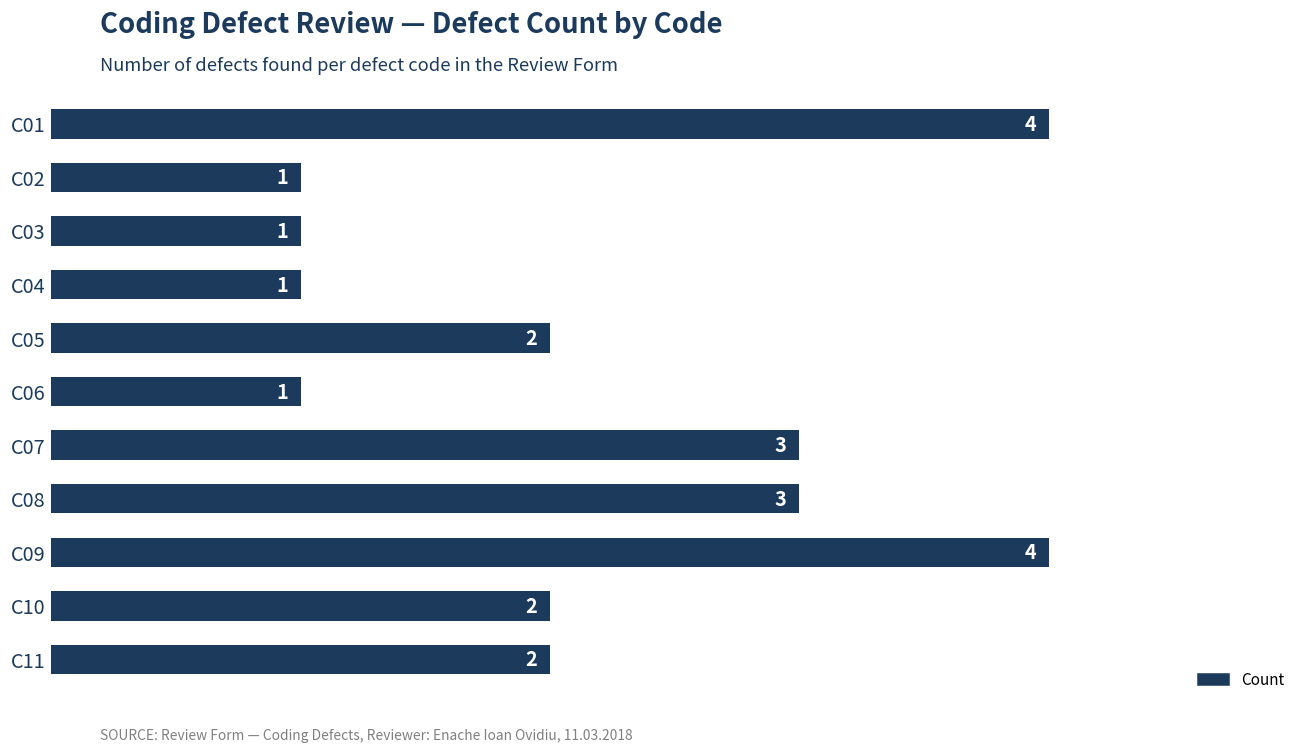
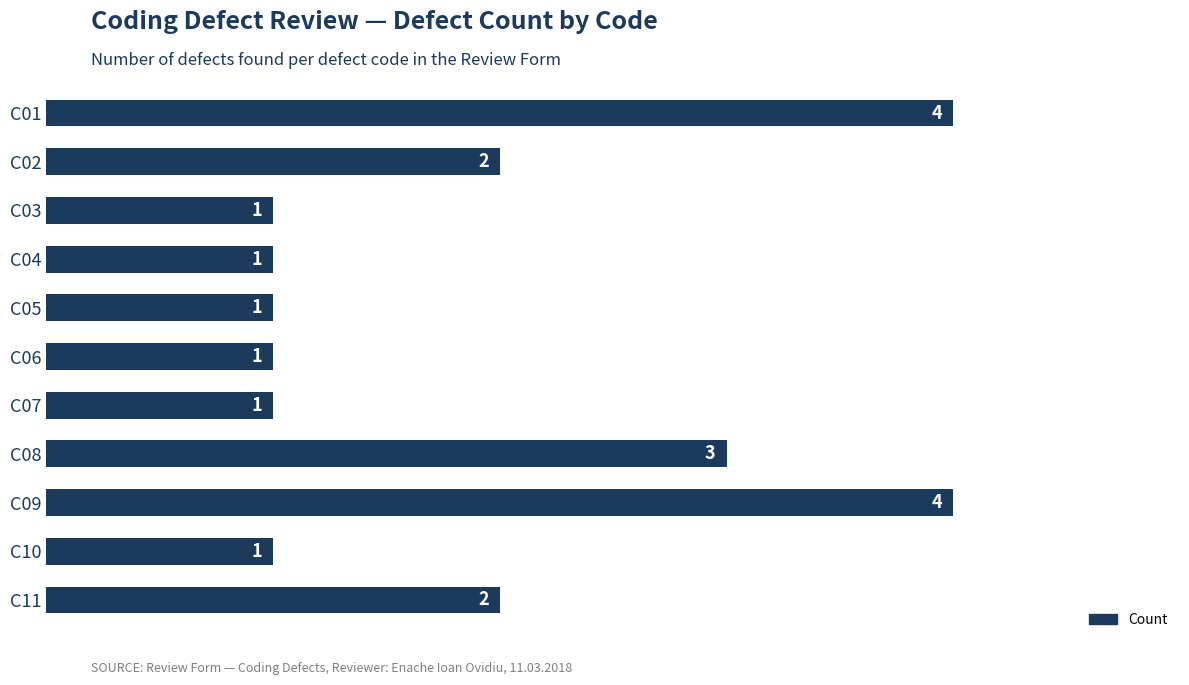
  {
    "C01": 4,
-   "C02": 1,
+   "C02": 2,
    "C03": 1,
    "C04": 1,
-   "C05": 2,
+   "C05": 1,
    "C06": 1,
-   "C07": 3,
+   "C07": 1,
    "C08": 3,
    "C09": 4,
-   "C10": 2,
+   "C10": 1,
    "C11": 2
  }
